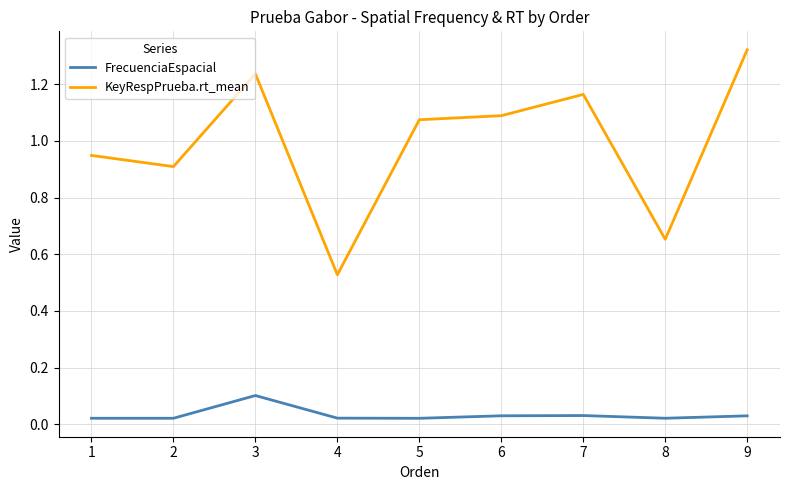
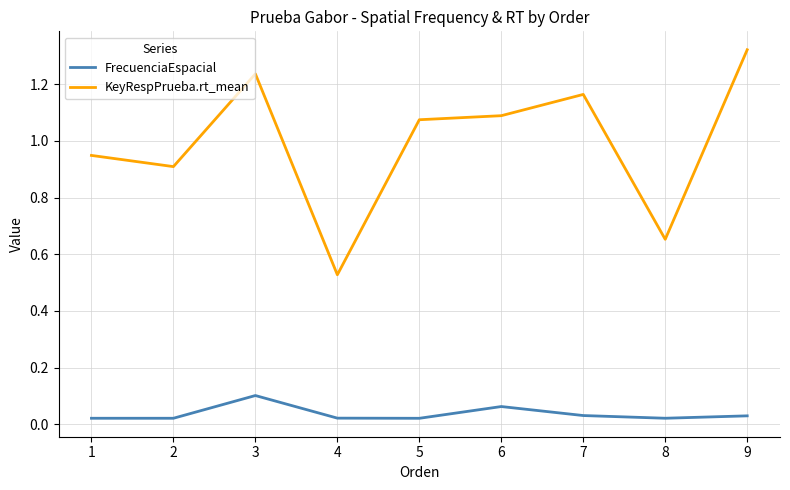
  {
    "FrecuenciaEspacial": {
      "1": 0.02,
      "2": 0.02,
      "3": 0.10,
      "4": 0.02,
      "5": 0.02,
-     "6": 0.03,
+     "6": 0.06,
      "7": 0.03,
      "8": 0.02,
      "9": 0.03
    },
    "KeyRespPrueba.rt_mean": {
      "1": 0.95,
      "2": 0.91,
      "3": 1.24,
      "4": 0.53,
      "5": 1.07,
      "6": 1.09,
      "7": 1.16,
      "8": 0.65,
      "9": 1.32
    }
  }
